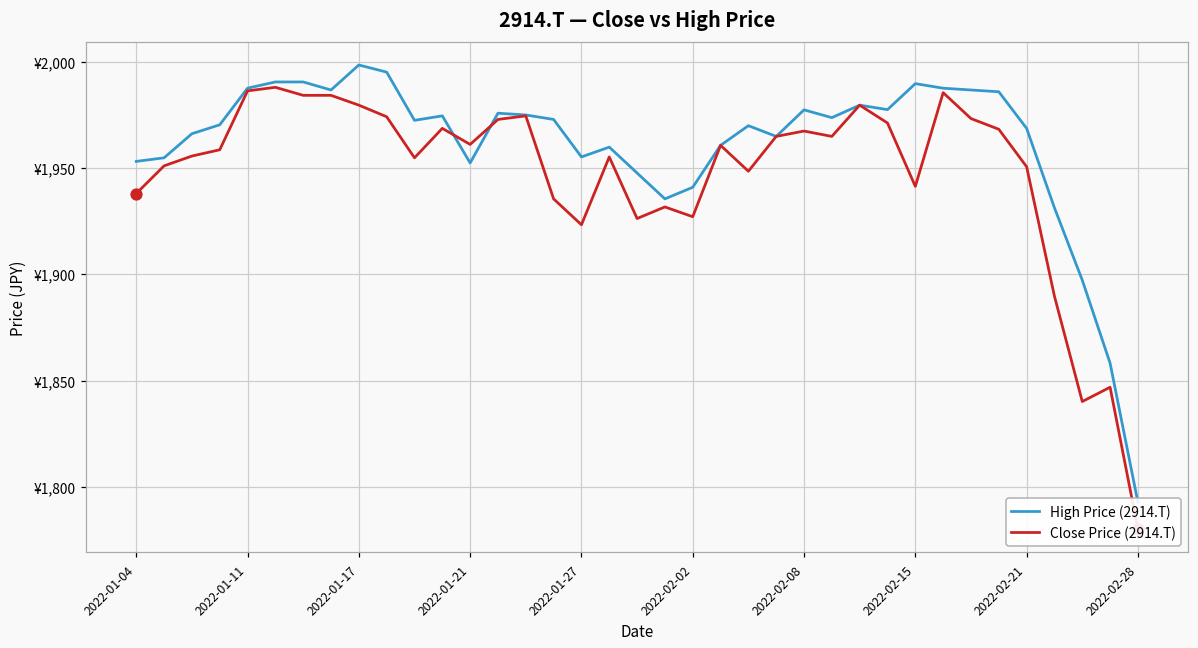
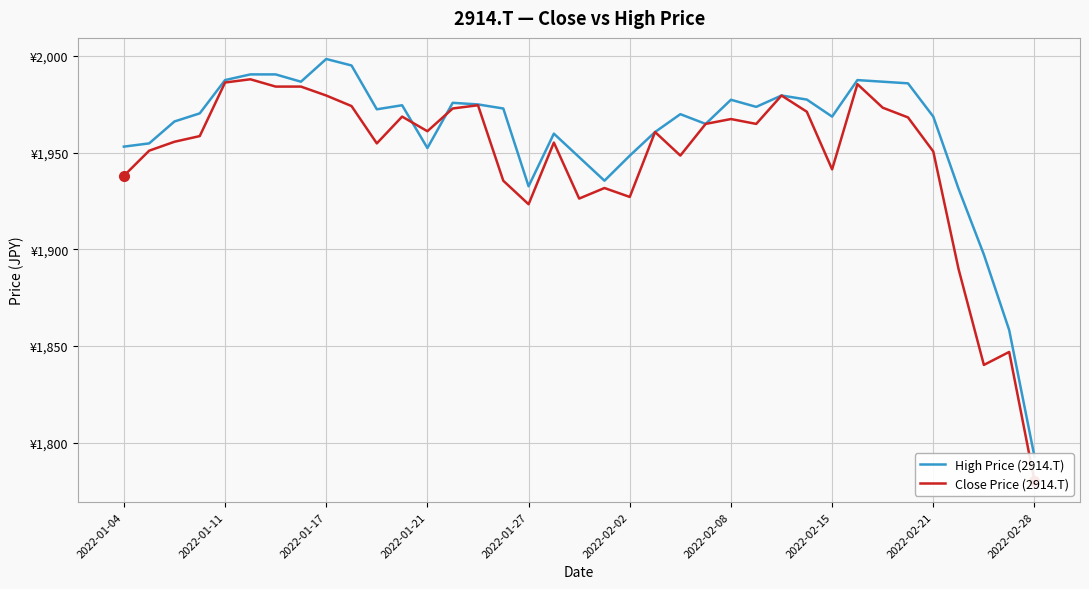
  {
    "High Price (2914.T)": {
      "2022-01-04": "¥1,953",
      "2022-01-17": "¥1,998",
      "2022-01-21": "¥1,952",
-     "2022-01-27": "¥1,955",
-     "2022-02-02": "¥1,941",
+     "2022-01-27": "¥1,933",
+     "2022-02-02": "¥1,948",
      "2022-02-08": "¥1,977",
-     "2022-02-15": "¥1,990",
+     "2022-02-15": "¥1,969",
      "2022-02-21": "¥1,969"
    }
  }
